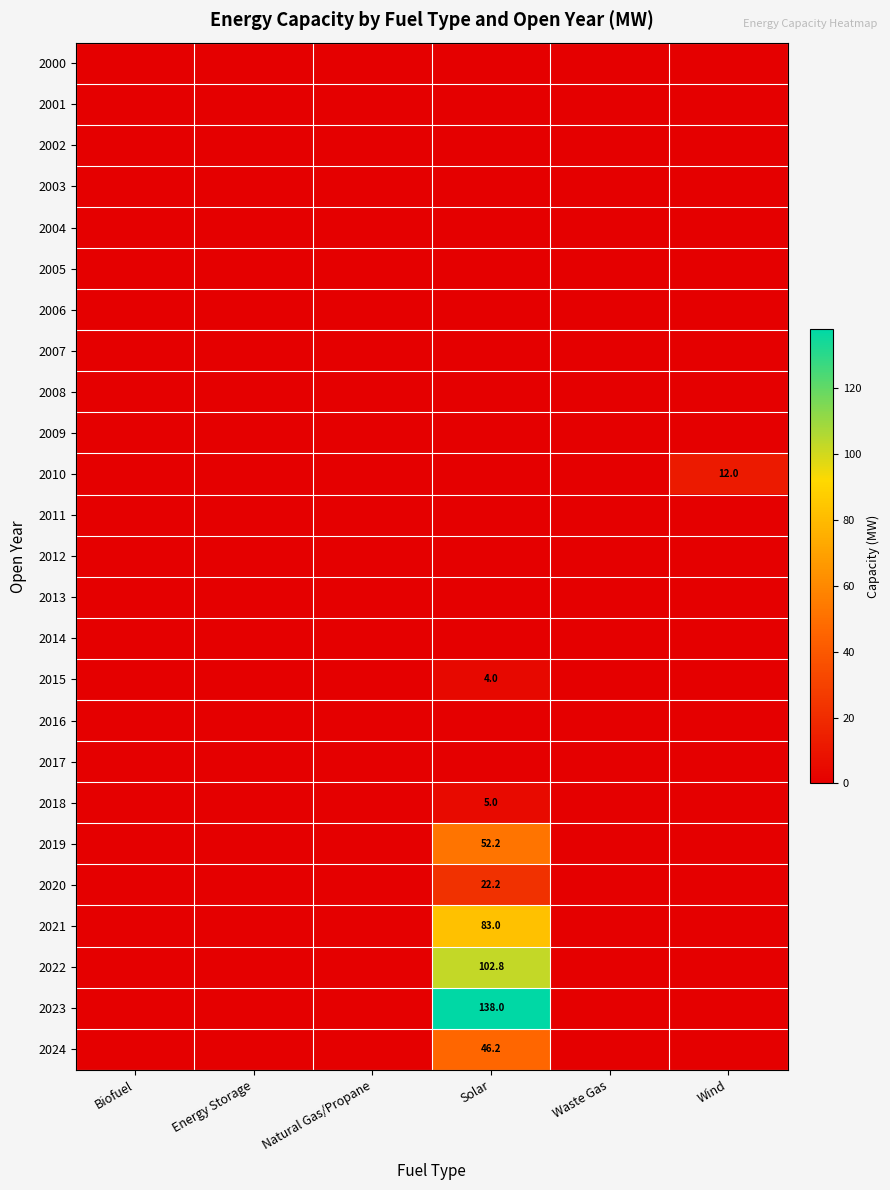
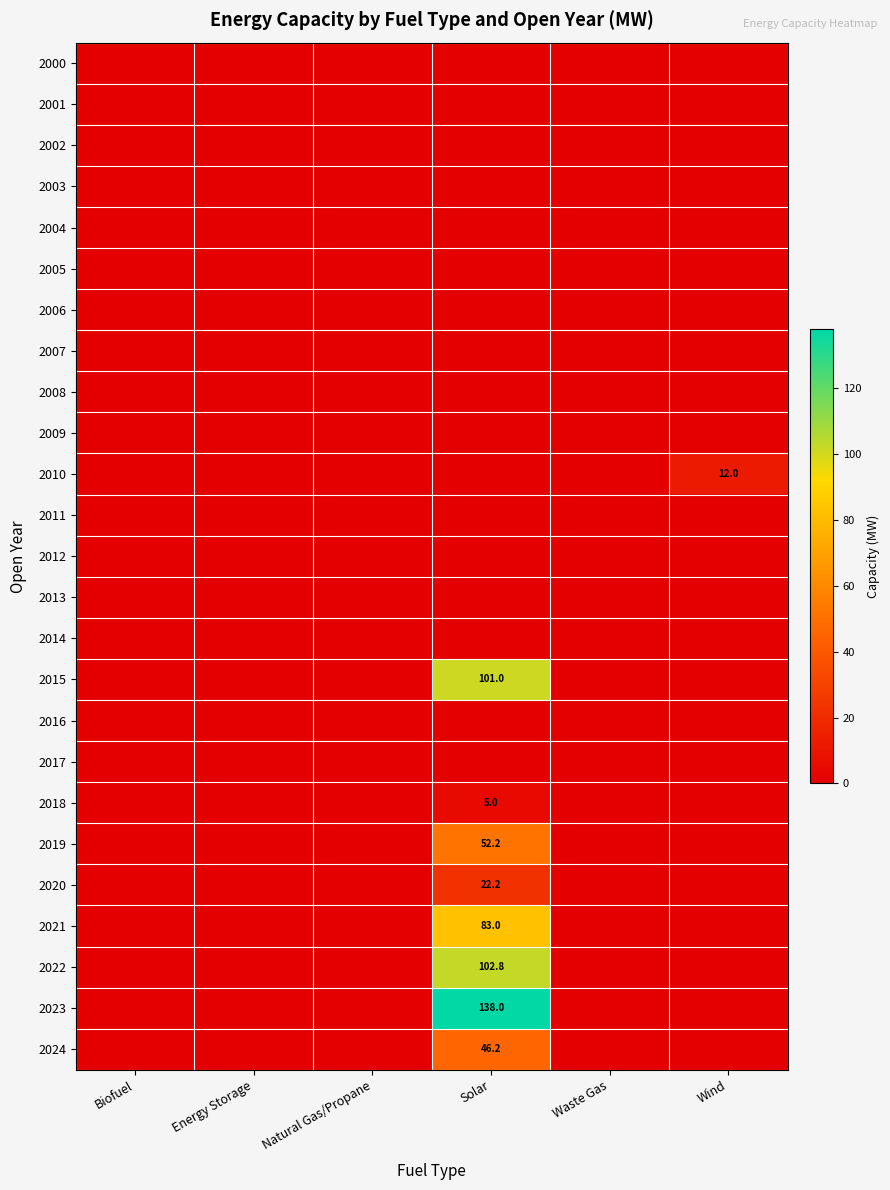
  {
    "2010": {
      "Wind": 12.0
    },
    "2015": {
-     "Solar": 4.0
+     "Solar": 101.0
    },
    "2018": {
      "Solar": 5.0
    },
    "2019": {
      "Solar": 52.2
    },
    "2020": {
      "Solar": 22.2
    },
    "2021": {
      "Solar": 83.0
    },
    "2022": {
      "Solar": 102.8
    },
    "2023": {
      "Solar": 138.0
    },
    "2024": {
      "Solar": 46.2
    }
  }
